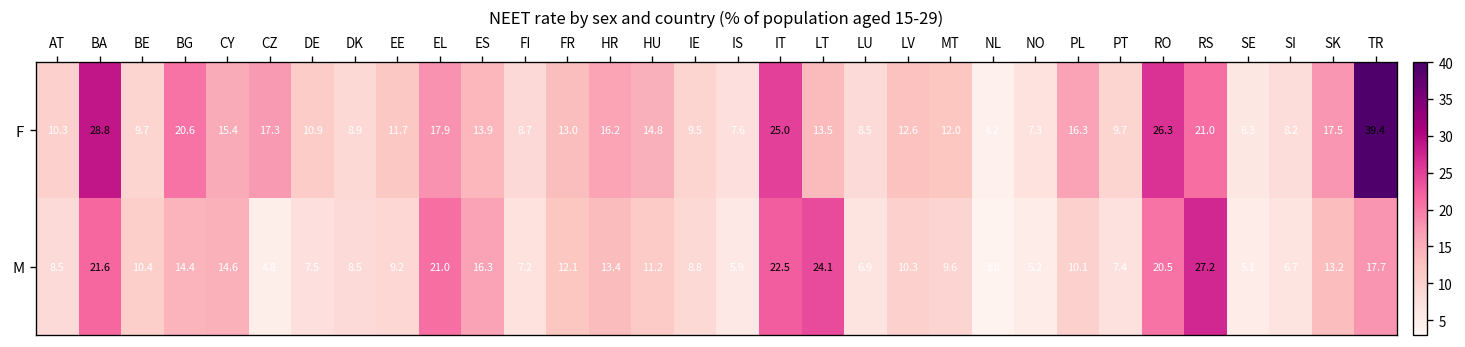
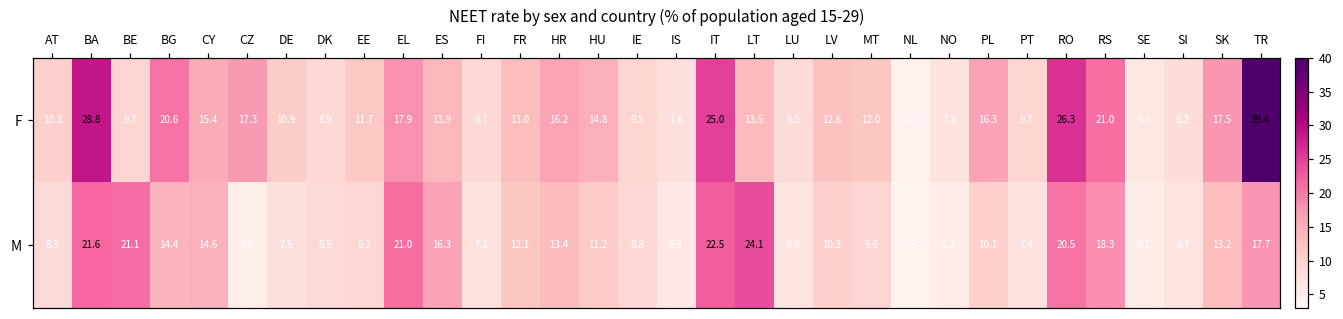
  {
    "F": {
      "AT": 10.3,
      "BA": 28.8,
      "BG": 20.6,
      "CY": 15.4,
      "CZ": 17.3,
      "DE": 10.9,
      "EE": 11.7,
      "EL": 17.9,
      "ES": 13.9,
      "FR": 13.0,
      "HR": 16.2,
      "HU": 14.8,
      "IT": 25.0,
      "LT": 13.5,
      "LV": 12.6,
      "MT": 12.0,
      "PL": 16.3,
      "RO": 26.3,
      "RS": 21.0,
      "SK": 17.5,
      "TR": 39.4
    },
    "M": {
      "BA": 21.6,
-     "BE": 10.4,
+     "BE": 21.1,
      "BG": 14.4,
      "CY": 14.6,
      "EL": 21.0,
      "ES": 16.3,
      "FR": 12.1,
      "HR": 13.4,
      "HU": 11.2,
      "IT": 22.5,
      "LT": 24.1,
      "LV": 10.3,
      "PL": 10.1,
      "RO": 20.5,
-     "RS": 27.2,
+     "RS": 18.3,
      "SK": 13.2,
      "TR": 17.7
    }
  }
